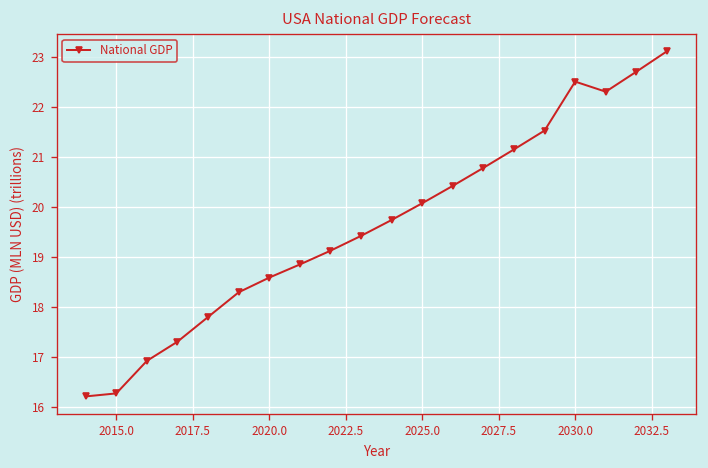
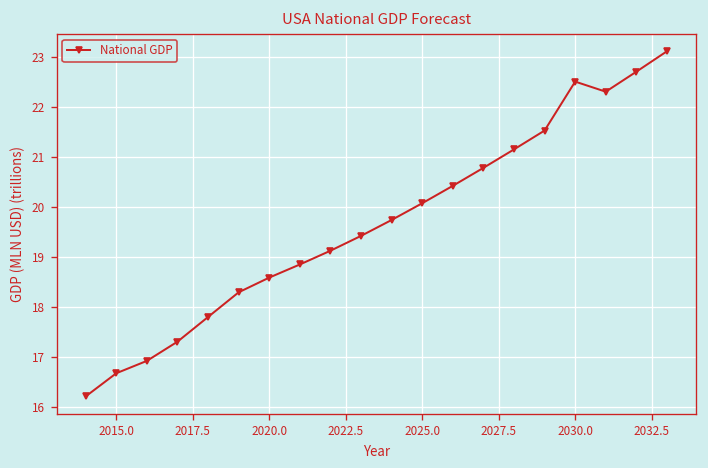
  {
-   "2015.0": 16.3,
+   "2015.0": 16.7,
    "2020.0": 18.6,
    "2025.0": 20.1,
    "2030.0": 22.5
  }
